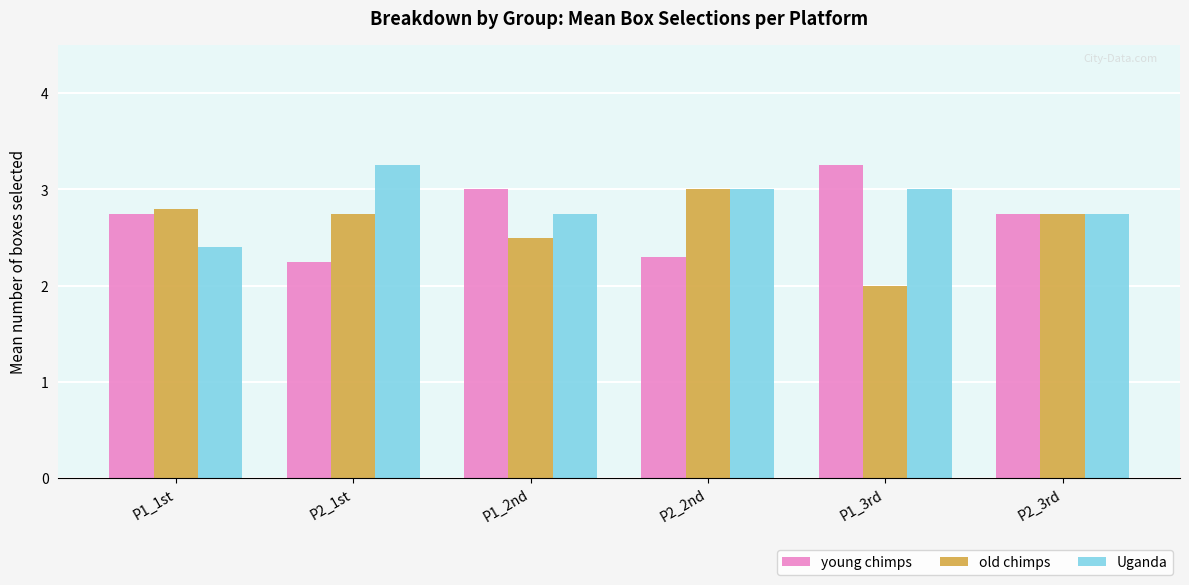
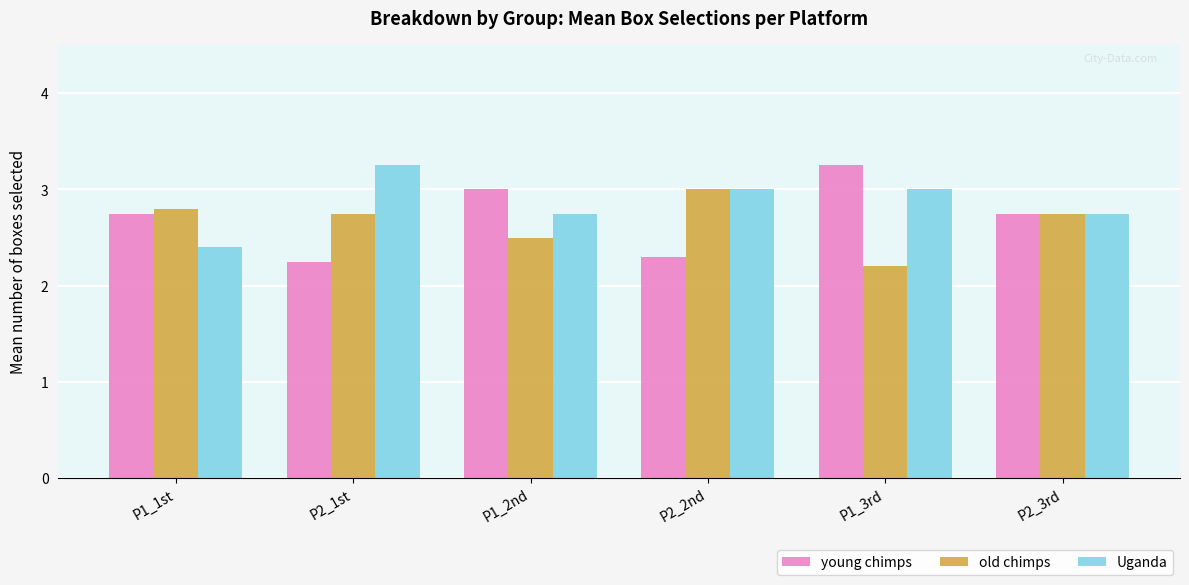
  {
    "young chimps": {
      "P1_1st": 2.8,
      "P2_1st": 2.3,
      "P1_2nd": 3.0,
      "P2_2nd": 2.3,
      "P1_3rd": 3.3,
      "P2_3rd": 2.8
    },
    "old chimps": {
      "P1_1st": 2.8,
      "P2_1st": 2.8,
      "P1_2nd": 2.5,
      "P2_2nd": 3.0,
-     "P1_3rd": 2.0,
+     "P1_3rd": 2.2,
      "P2_3rd": 2.8
    },
    "Uganda": {
      "P1_1st": 2.4,
      "P2_1st": 3.3,
      "P1_2nd": 2.8,
      "P2_2nd": 3.0,
      "P1_3rd": 3.0,
      "P2_3rd": 2.8
    }
  }
